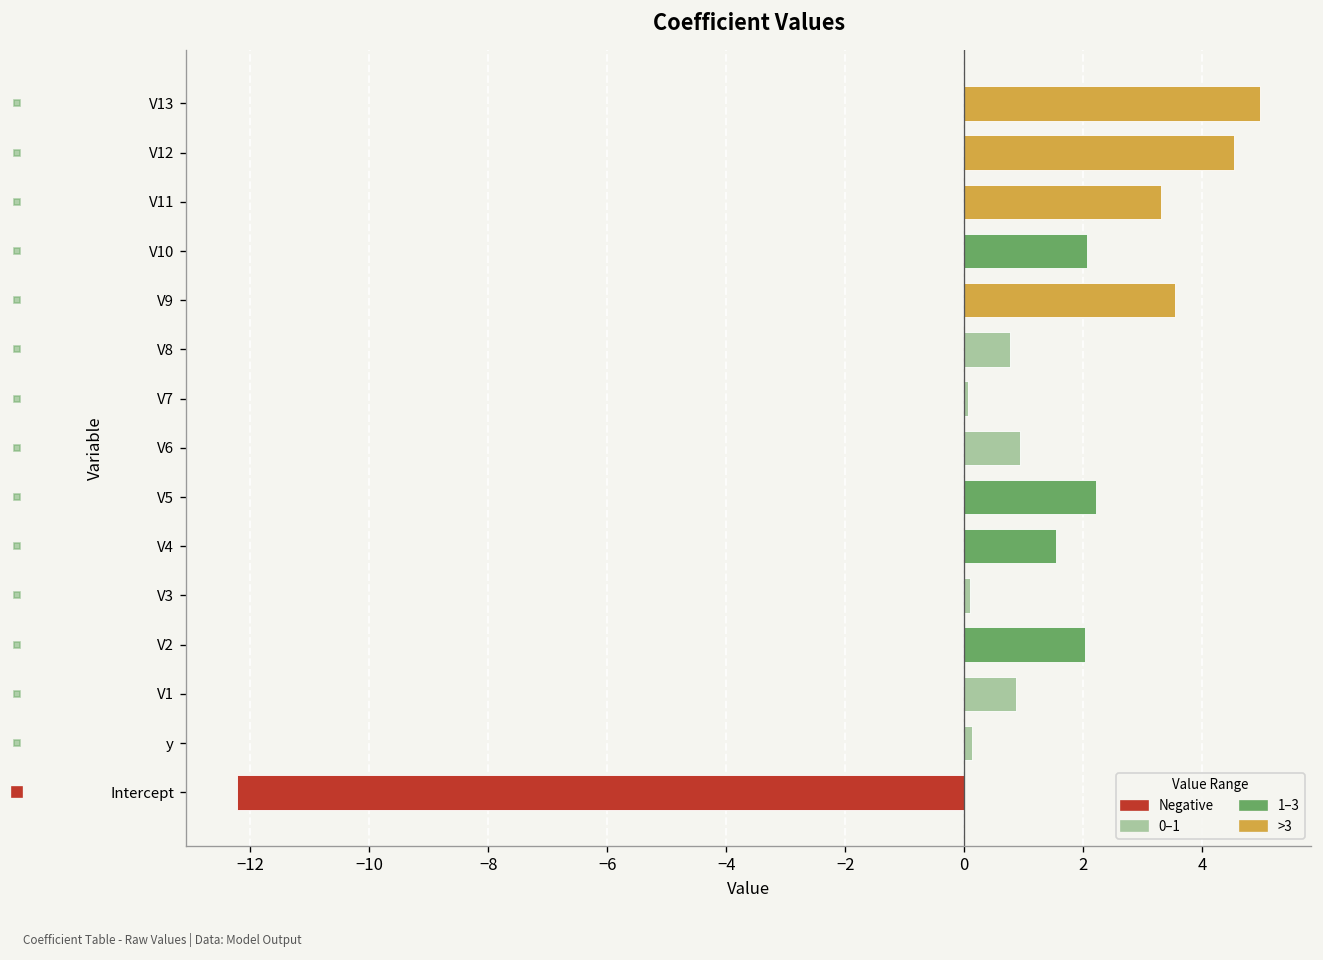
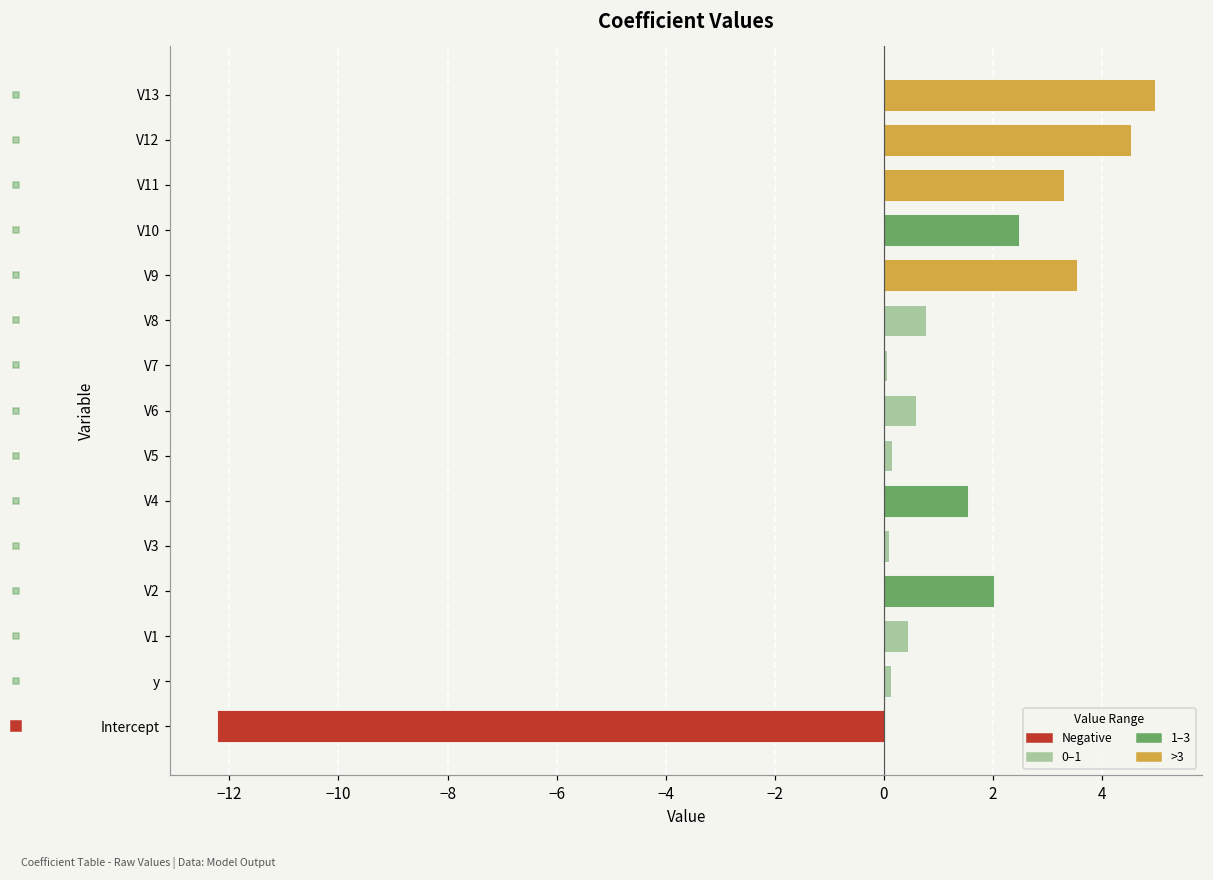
  {
    "V13": 5.0,
    "V12": 4.5,
    "V11": 3.3,
-   "V10": 2.1,
+   "V10": 2.5,
    "V9": 3.5,
    "V8": 0.8,
    "V7": 0.1,
-   "V6": 0.9,
-   "V5": 2.2,
+   "V6": 0.6,
+   "V5": 0.2,
    "V4": 1.6,
    "V3": 0.1,
    "V2": 2.0,
-   "V1": 0.9,
+   "V1": 0.4,
    "y": 0.1,
    "Intercept": -12.2
  }
